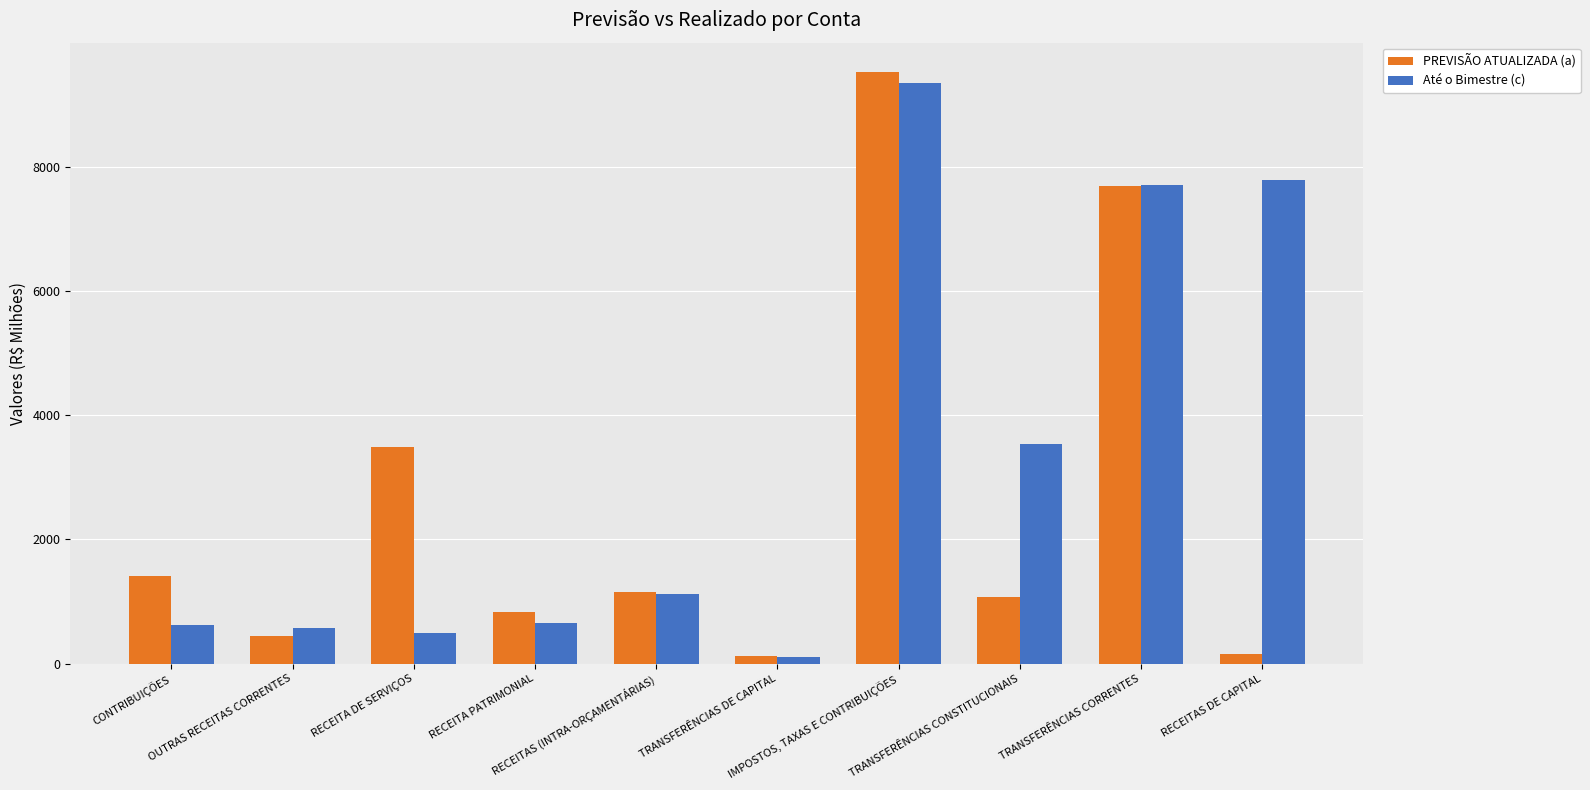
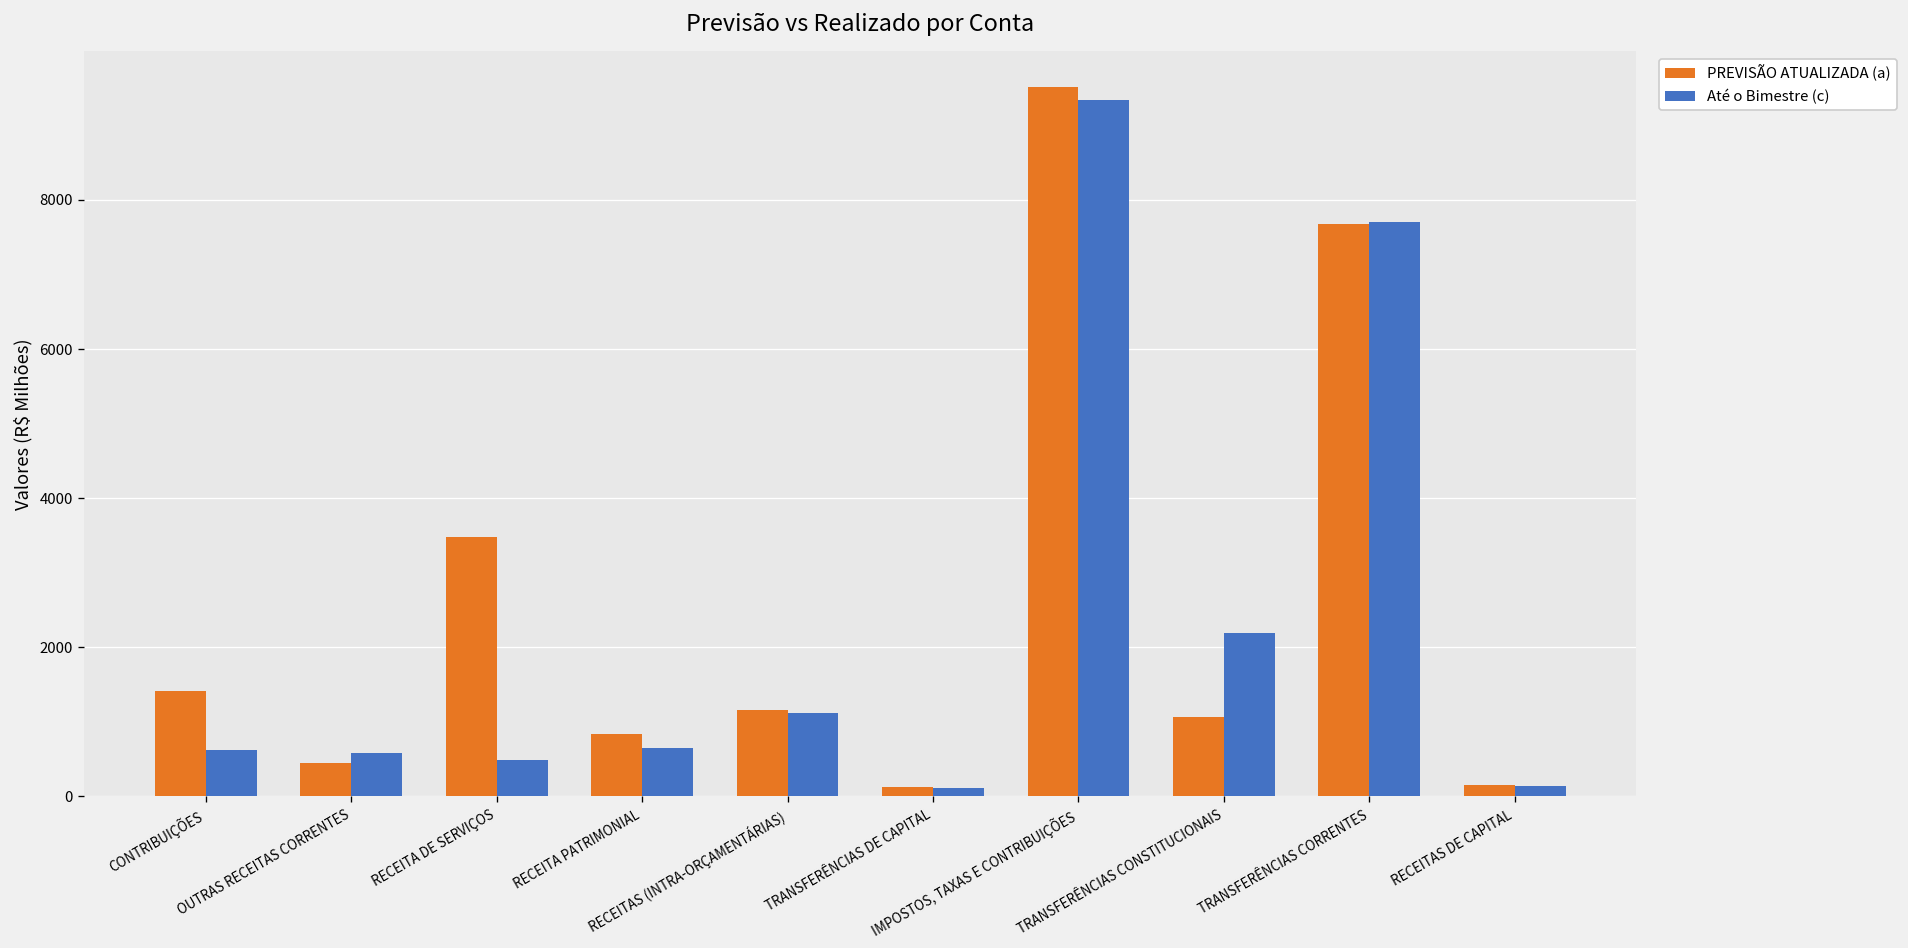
  {
    "PREVISÃO ATUALIZADA (a)": {
      "CONTRIBUIÇÕES": 1400,
      "OUTRAS RECEITAS CORRENTES": 500,
      "RECEITA DE SERVIÇOS": 3500,
      "RECEITA PATRIMONIAL": 800,
      "RECEITAS (INTRA-ORÇAMENTÁRIAS)": 1200,
      "TRANSFERÊNCIAS DE CAPITAL": 100,
      "IMPOSTOS, TAXAS E CONTRIBUIÇÕES": 9500,
      "TRANSFERÊNCIAS CONSTITUCIONAIS": 1100,
      "TRANSFERÊNCIAS CORRENTES": 7700,
      "RECEITAS DE CAPITAL": 100
    },
    "Até o Bimestre (c)": {
      "CONTRIBUIÇÕES": 600,
      "OUTRAS RECEITAS CORRENTES": 600,
      "RECEITA DE SERVIÇOS": 500,
      "RECEITA PATRIMONIAL": 700,
      "RECEITAS (INTRA-ORÇAMENTÁRIAS)": 1100,
      "TRANSFERÊNCIAS DE CAPITAL": 100,
      "IMPOSTOS, TAXAS E CONTRIBUIÇÕES": 9300,
-     "TRANSFERÊNCIAS CONSTITUCIONAIS": 3500,
+     "TRANSFERÊNCIAS CONSTITUCIONAIS": 2200,
      "TRANSFERÊNCIAS CORRENTES": 7700,
-     "RECEITAS DE CAPITAL": 7800
+     "RECEITAS DE CAPITAL": 100
    }
  }
